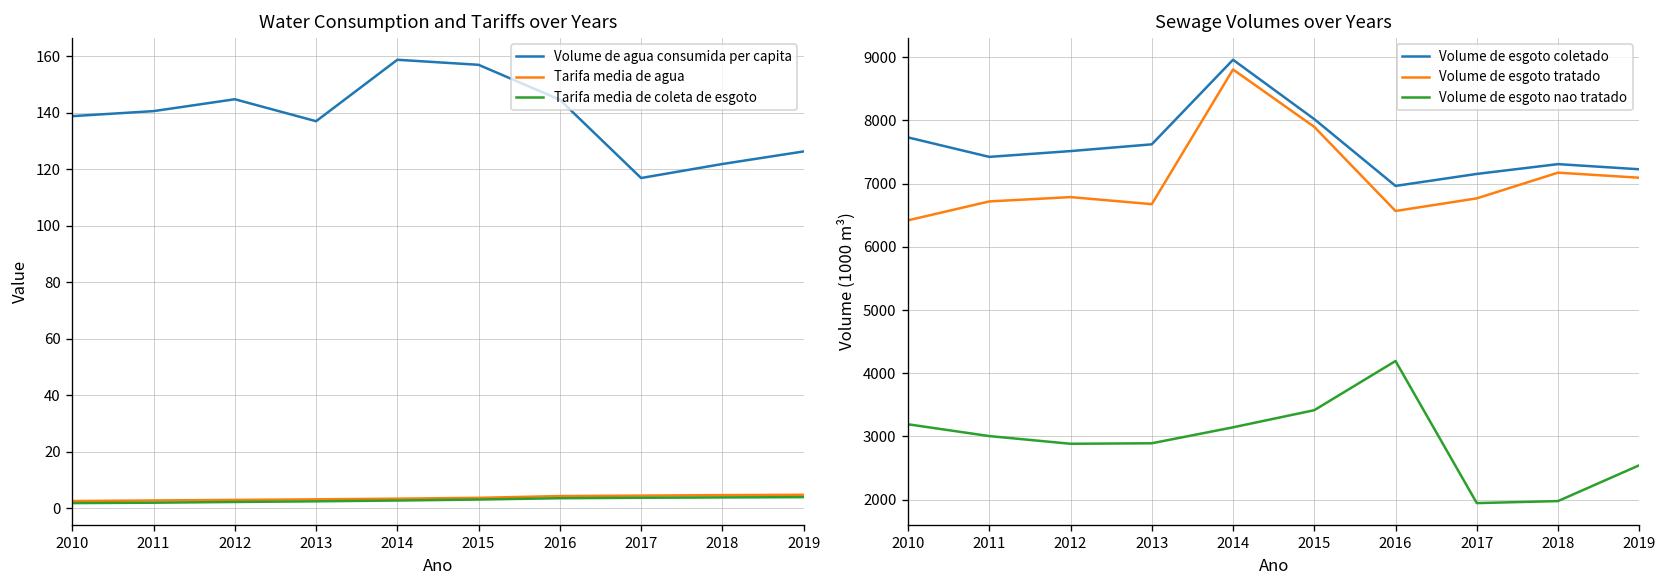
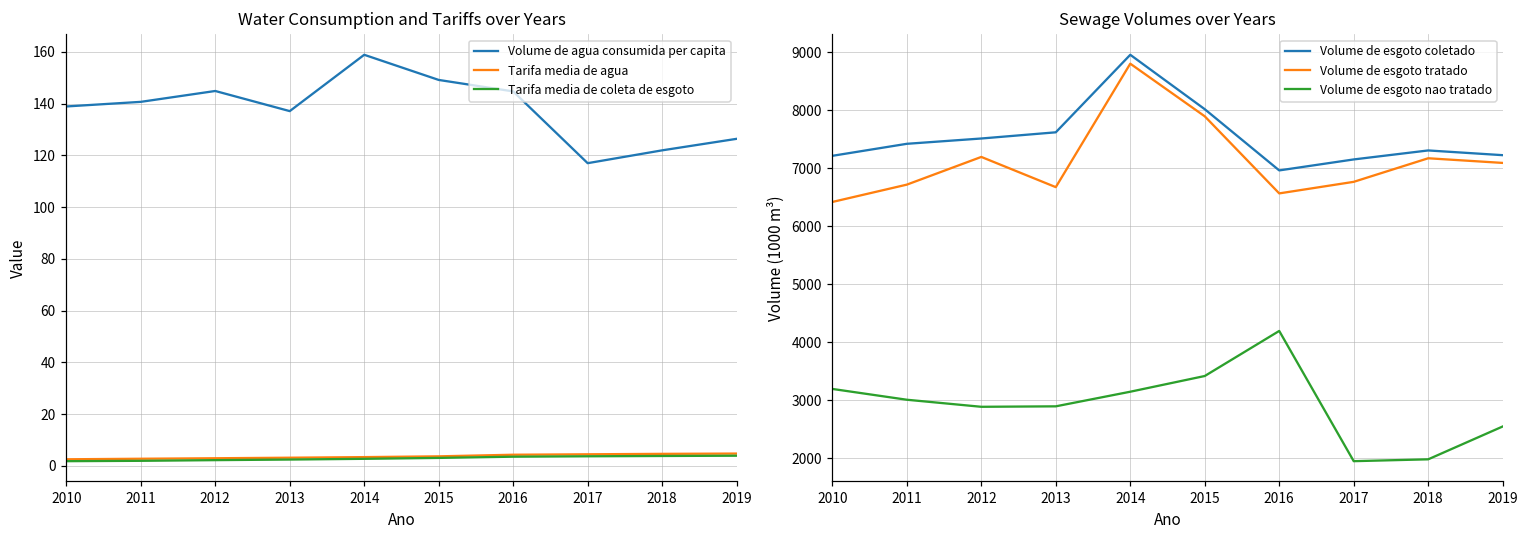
  {
    "Water Consumption and Tariffs over Years": {
      "Volume de agua consumida per capita": {
        "2010": 139,
        "2011": 141,
        "2012": 145,
        "2013": 137,
        "2014": 159,
-       "2015": 157,
+       "2015": 149,
        "2017": 117,
        "2018": 122,
        "2019": 126
      }
    },
    "Sewage Volumes over Years": {
      "Volume de esgoto coletado": {
-       "2010": 7700,
+       "2010": 7200,
        "2011": 7400,
        "2012": 7500,
        "2013": 7600,
        "2014": 9000,
        "2015": 8000,
        "2016": 7000,
        "2017": 7200,
        "2018": 7300,
        "2019": 7200
      },
      "Volume de esgoto tratado": {
        "2010": 6400,
        "2011": 6700,
-       "2012": 6800,
+       "2012": 7200,
        "2013": 6700,
        "2014": 8800,
        "2015": 7900,
        "2016": 6600,
        "2017": 6800,
        "2018": 7200,
        "2019": 7100
      },
      "Volume de esgoto nao tratado": {
        "2010": 3200,
        "2011": 3000,
        "2012": 2900,
        "2013": 2900,
        "2014": 3100,
        "2015": 3400,
        "2016": 4200,
        "2017": 1900,
        "2018": 2000,
        "2019": 2500
      }
    }
  }
